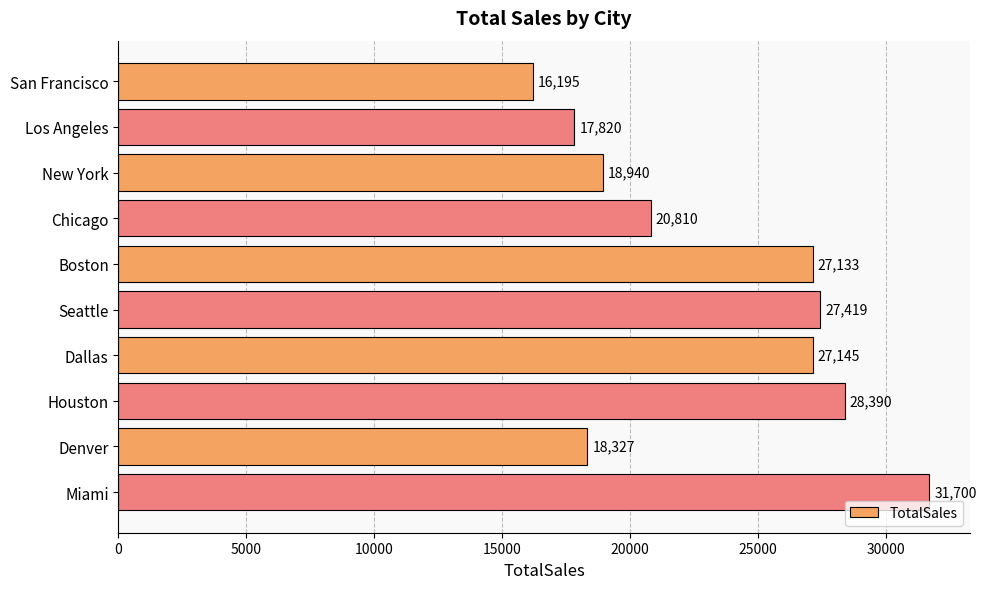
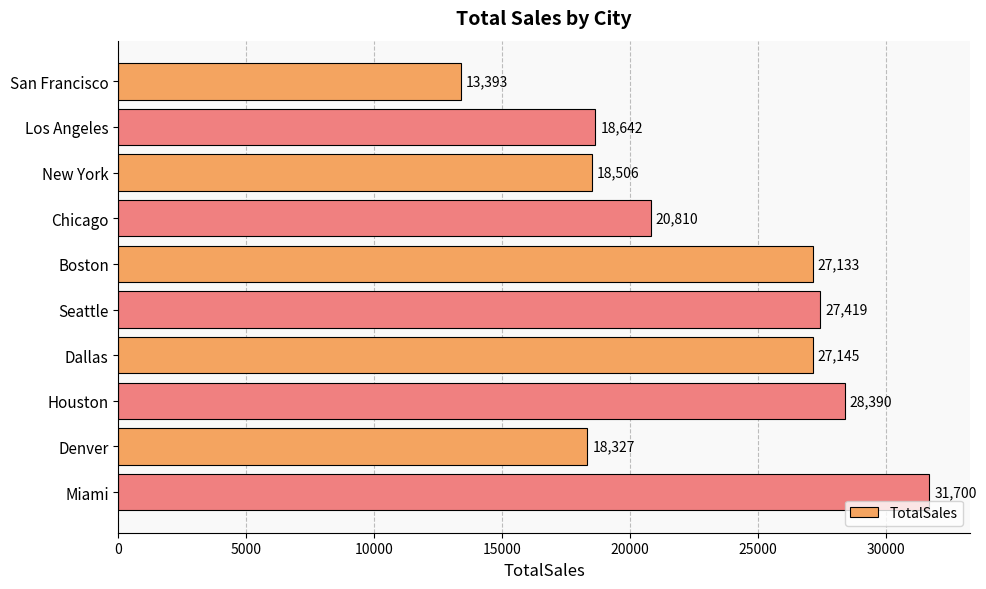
  {
-   "San Francisco": "16,195",
-   "Los Angeles": "17,820",
-   "New York": "18,940",
+   "San Francisco": "13,393",
+   "Los Angeles": "18,642",
+   "New York": "18,506",
    "Chicago": "20,810",
    "Boston": "27,133",
    "Seattle": "27,419",
    "Dallas": "27,145",
    "Houston": "28,390",
    "Denver": "18,327",
    "Miami": "31,700"
  }
